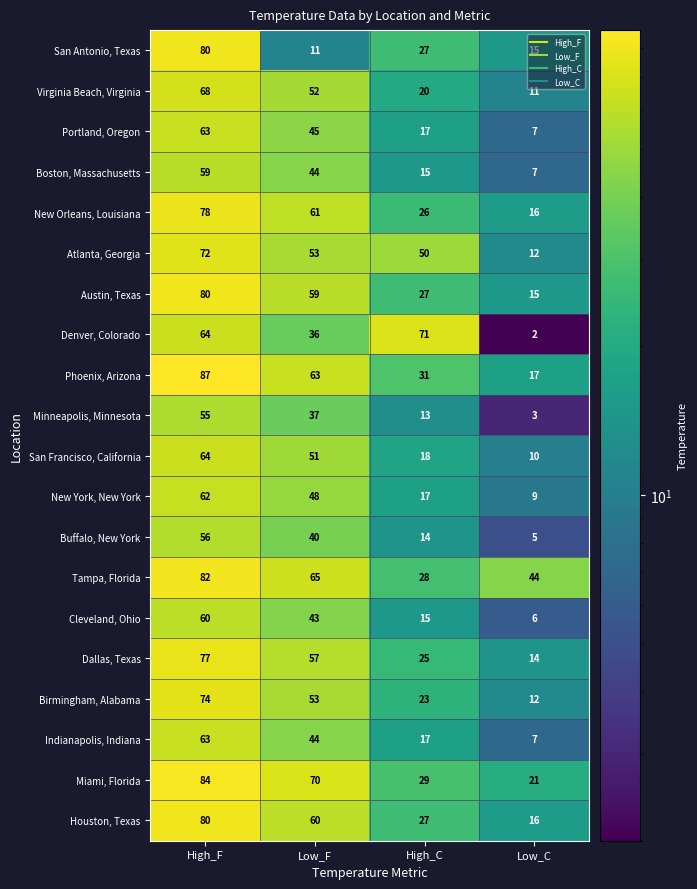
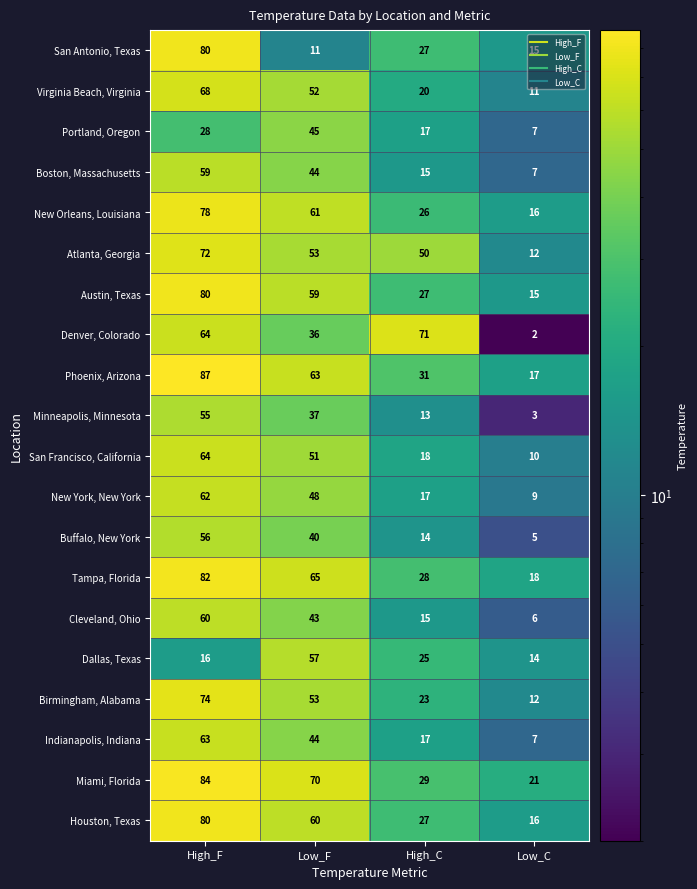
  {
    "San Antonio, Texas": {
      "High_F": 80,
      "Low_F": 11,
      "High_C": 27
    },
    "Virginia Beach, Virginia": {
      "High_F": 68,
      "Low_F": 52,
      "High_C": 20
    },
    "Portland, Oregon": {
-     "High_F": 63,
+     "High_F": 28,
      "Low_F": 45,
      "High_C": 17,
      "Low_C": 7
    },
    "Boston, Massachusetts": {
      "High_F": 59,
      "Low_F": 44,
      "High_C": 15,
      "Low_C": 7
    },
    "New Orleans, Louisiana": {
      "High_F": 78,
      "Low_F": 61,
      "High_C": 26,
      "Low_C": 16
    },
    "Atlanta, Georgia": {
      "High_F": 72,
      "Low_F": 53,
      "High_C": 50,
      "Low_C": 12
    },
    "Austin, Texas": {
      "High_F": 80,
      "Low_F": 59,
      "High_C": 27,
      "Low_C": 15
    },
    "Denver, Colorado": {
      "High_F": 64,
      "Low_F": 36,
      "High_C": 71,
      "Low_C": 2
    },
    "Phoenix, Arizona": {
      "High_F": 87,
      "Low_F": 63,
      "High_C": 31,
      "Low_C": 17
    },
    "Minneapolis, Minnesota": {
      "High_F": 55,
      "Low_F": 37,
      "High_C": 13,
      "Low_C": 3
    },
    "San Francisco, California": {
      "High_F": 64,
      "Low_F": 51,
      "High_C": 18,
      "Low_C": 10
    },
    "New York, New York": {
      "High_F": 62,
      "Low_F": 48,
      "High_C": 17,
      "Low_C": 9
    },
    "Buffalo, New York": {
      "High_F": 56,
      "Low_F": 40,
      "High_C": 14,
      "Low_C": 5
    },
    "Tampa, Florida": {
      "High_F": 82,
      "Low_F": 65,
      "High_C": 28,
-     "Low_C": 44
+     "Low_C": 18
    },
    "Cleveland, Ohio": {
      "High_F": 60,
      "Low_F": 43,
      "High_C": 15,
      "Low_C": 6
    },
    "Dallas, Texas": {
-     "High_F": 77,
+     "High_F": 16,
      "Low_F": 57,
      "High_C": 25,
      "Low_C": 14
    },
    "Birmingham, Alabama": {
      "High_F": 74,
      "Low_F": 53,
      "High_C": 23,
      "Low_C": 12
    },
    "Indianapolis, Indiana": {
      "High_F": 63,
      "Low_F": 44,
      "High_C": 17,
      "Low_C": 7
    },
    "Miami, Florida": {
      "High_F": 84,
      "Low_F": 70,
      "High_C": 29,
      "Low_C": 21
    },
    "Houston, Texas": {
      "High_F": 80,
      "Low_F": 60,
      "High_C": 27,
      "Low_C": 16
    }
  }
